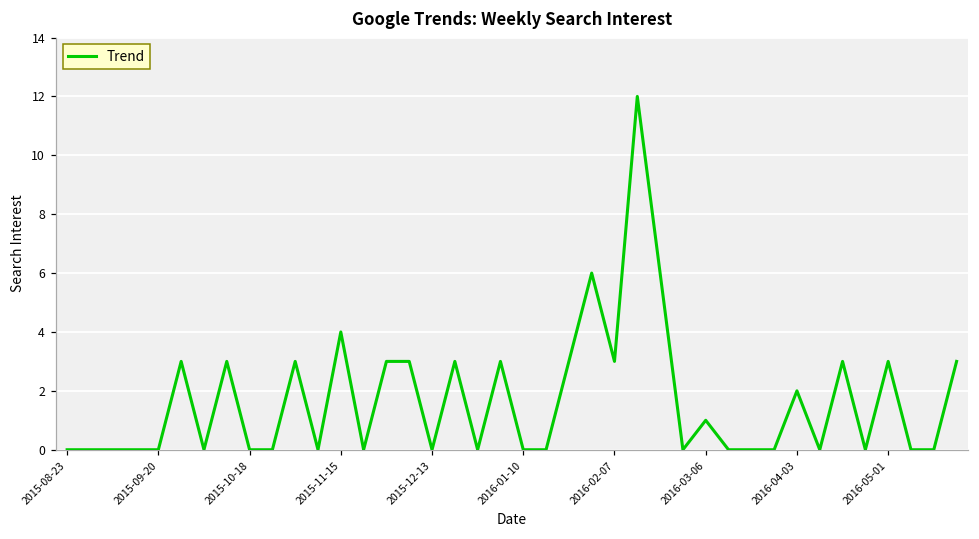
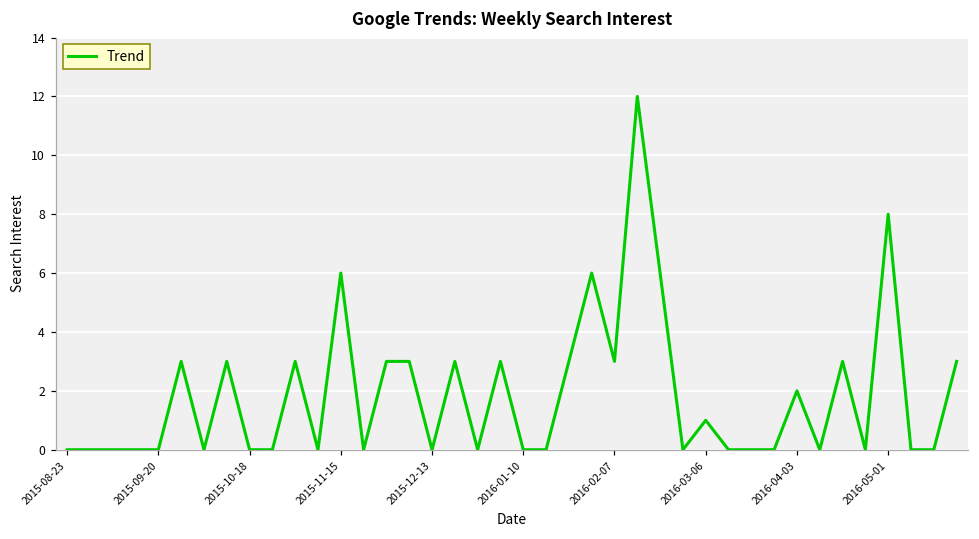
  {
    "2015-08-23": 0,
    "2015-09-20": 0,
    "2015-10-18": 0,
-   "2015-11-15": 4,
+   "2015-11-15": 6,
    "2015-12-13": 0,
    "2016-01-10": 0,
    "2016-02-07": 3,
    "2016-03-06": 1,
    "2016-04-03": 2,
-   "2016-05-01": 3
+   "2016-05-01": 8
  }
